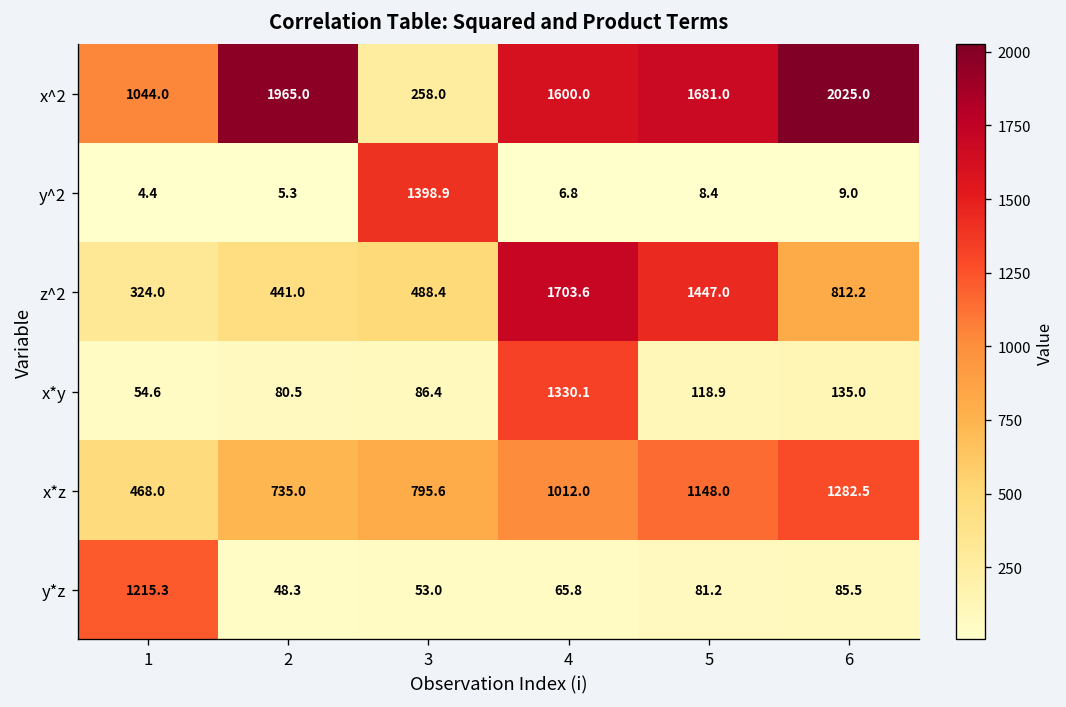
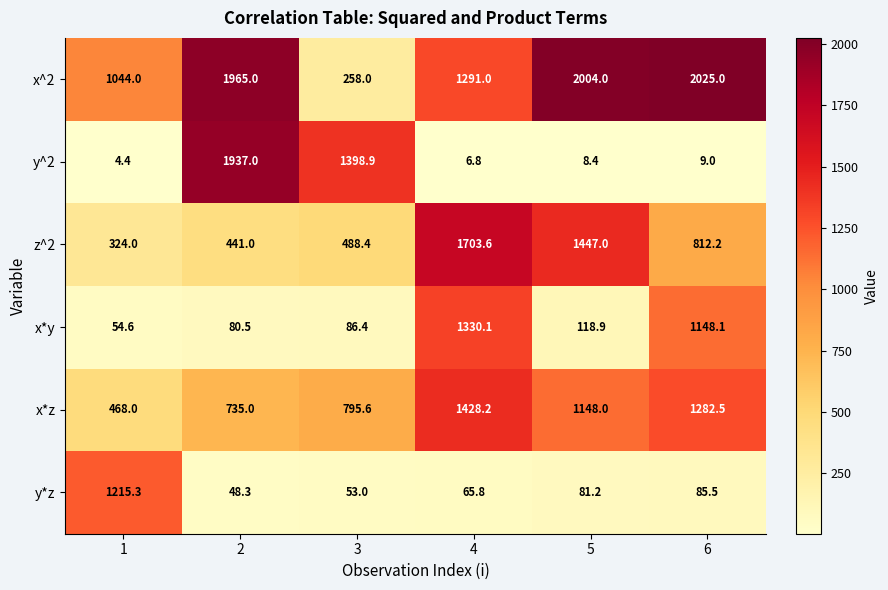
  {
    "x^2": {
      "1": 1044.0,
      "2": 1965.0,
      "3": 258.0,
-     "4": 1600.0,
-     "5": 1681.0,
+     "4": 1291.0,
+     "5": 2004.0,
      "6": 2025.0
    },
    "y^2": {
      "1": 4.4,
-     "2": 5.3,
+     "2": 1937.0,
      "3": 1398.9,
      "4": 6.8,
      "5": 8.4,
      "6": 9.0
    },
    "z^2": {
      "1": 324.0,
      "2": 441.0,
      "3": 488.4,
      "4": 1703.6,
      "5": 1447.0,
      "6": 812.2
    },
    "x*y": {
      "1": 54.6,
      "2": 80.5,
      "3": 86.4,
      "4": 1330.1,
      "5": 118.9,
-     "6": 135.0
+     "6": 1148.1
    },
    "x*z": {
      "1": 468.0,
      "2": 735.0,
      "3": 795.6,
-     "4": 1012.0,
+     "4": 1428.2,
      "5": 1148.0,
      "6": 1282.5
    },
    "y*z": {
      "1": 1215.3,
      "2": 48.3,
      "3": 53.0,
      "4": 65.8,
      "5": 81.2,
      "6": 85.5
    }
  }
